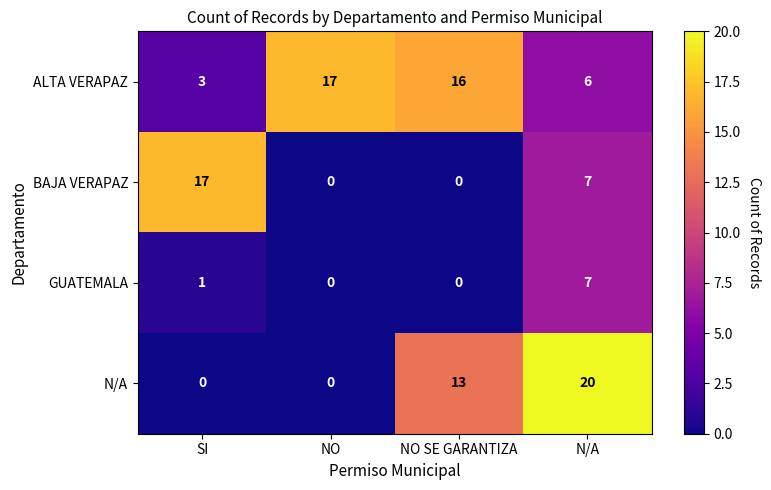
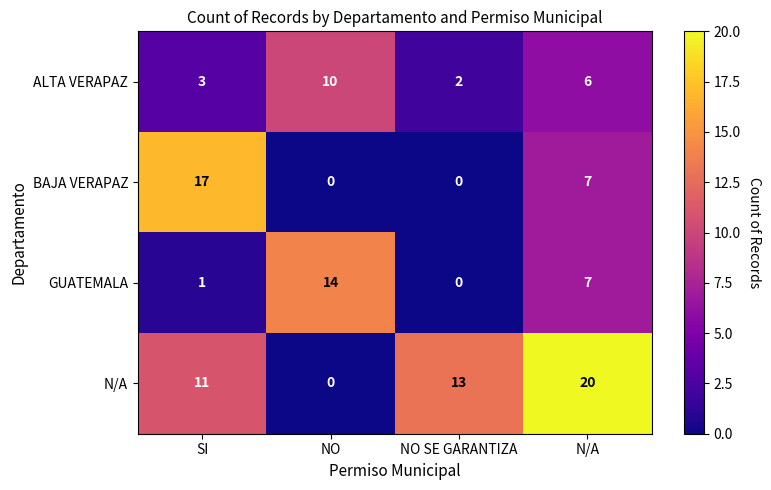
  {
    "ALTA VERAPAZ": {
      "SI": 3,
-     "NO": 17,
-     "NO SE GARANTIZA": 16,
+     "NO": 10,
+     "NO SE GARANTIZA": 2,
      "N/A": 6
    },
    "BAJA VERAPAZ": {
      "SI": 17,
      "NO": 0,
      "NO SE GARANTIZA": 0,
      "N/A": 7
    },
    "GUATEMALA": {
      "SI": 1,
-     "NO": 0,
+     "NO": 14,
      "NO SE GARANTIZA": 0,
      "N/A": 7
    },
    "N/A": {
-     "SI": 0,
+     "SI": 11,
      "NO": 0,
      "NO SE GARANTIZA": 13,
      "N/A": 20
    }
  }
